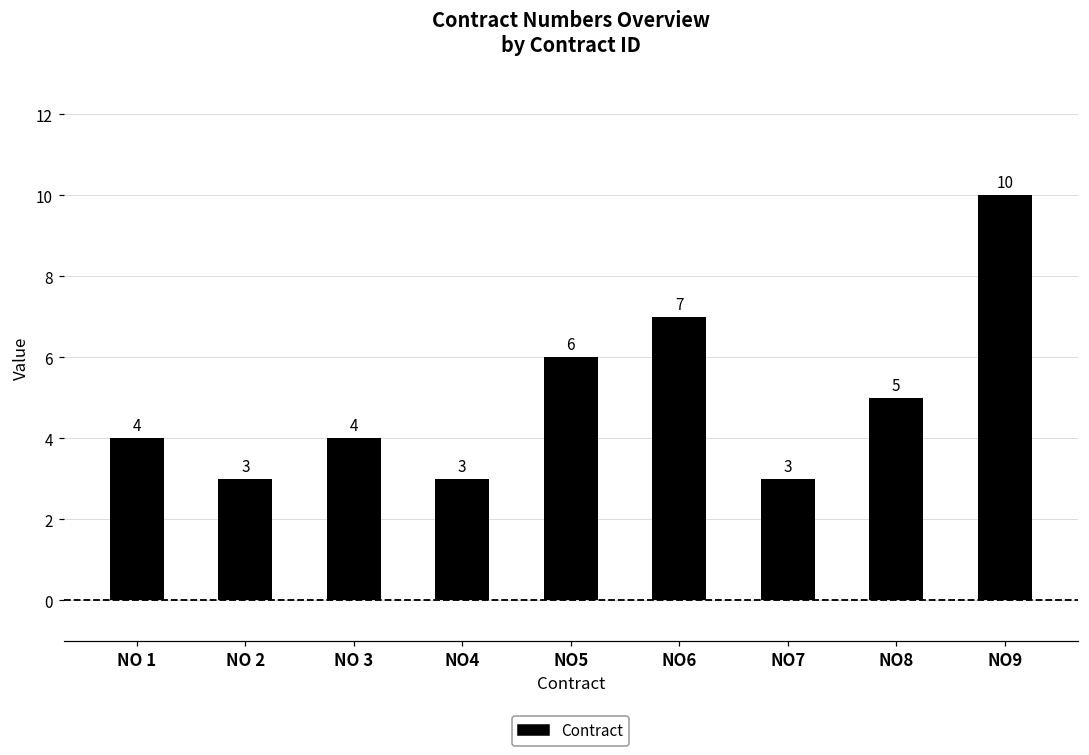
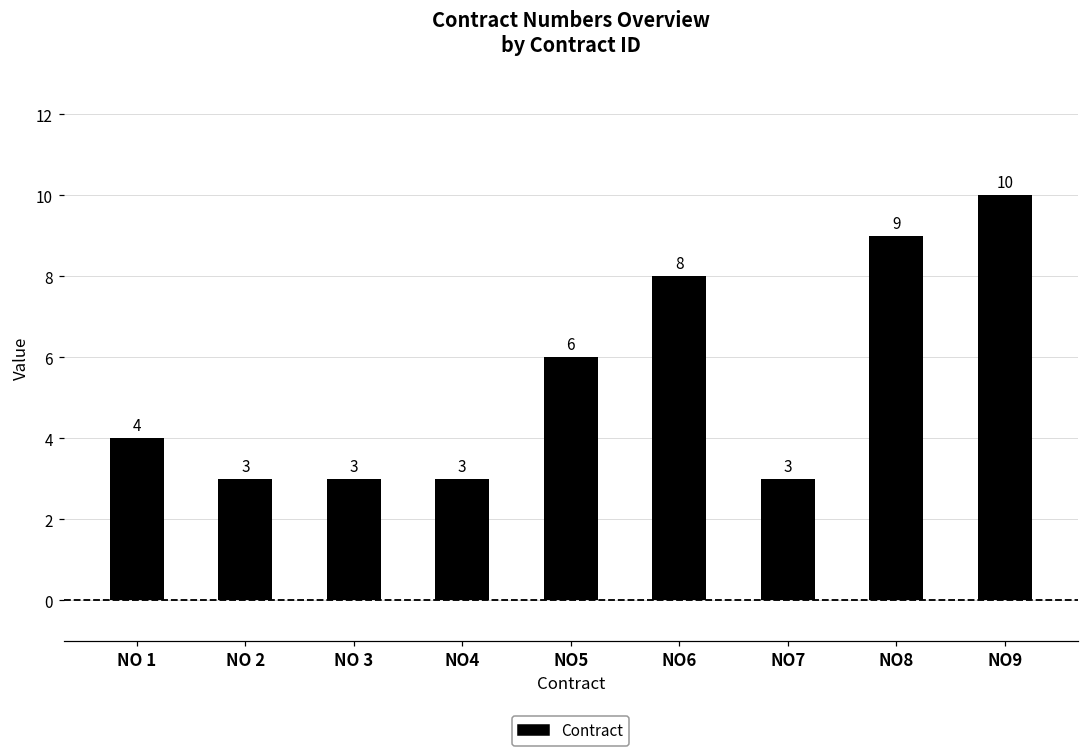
  {
    "NO 1": 4,
    "NO 2": 3,
-   "NO 3": 4,
+   "NO 3": 3,
    "NO4": 3,
    "NO5": 6,
-   "NO6": 7,
+   "NO6": 8,
    "NO7": 3,
-   "NO8": 5,
+   "NO8": 9,
    "NO9": 10
  }
